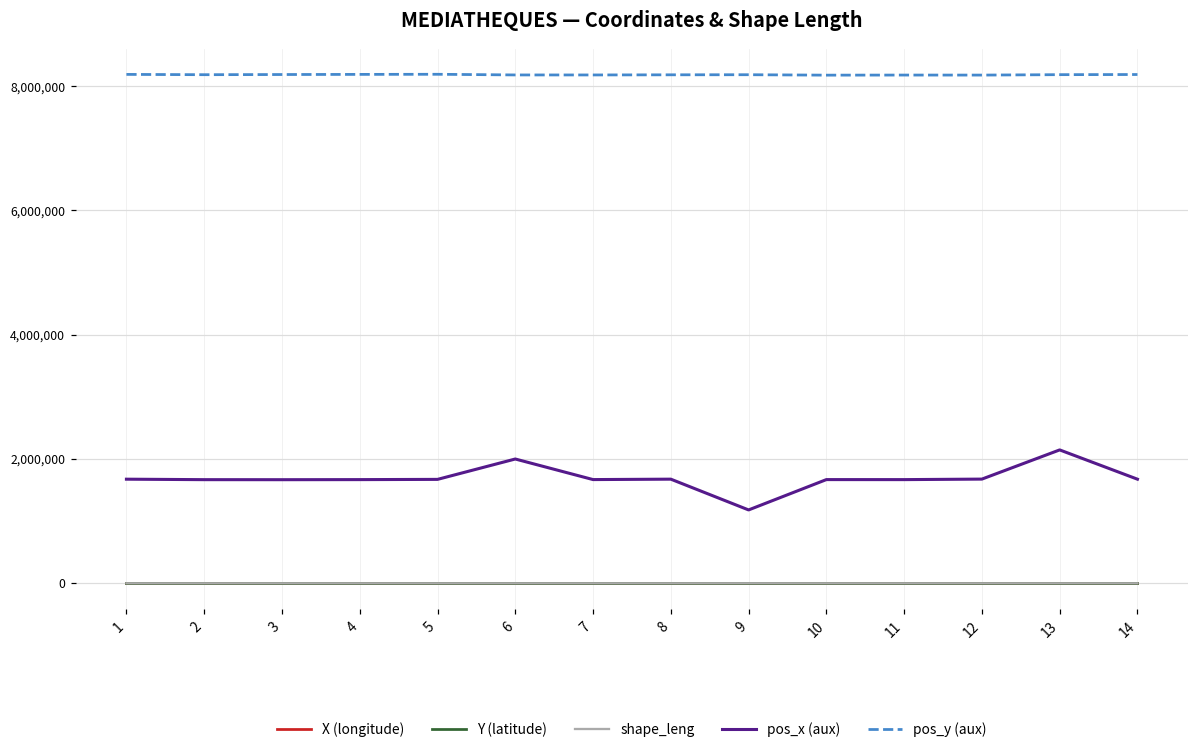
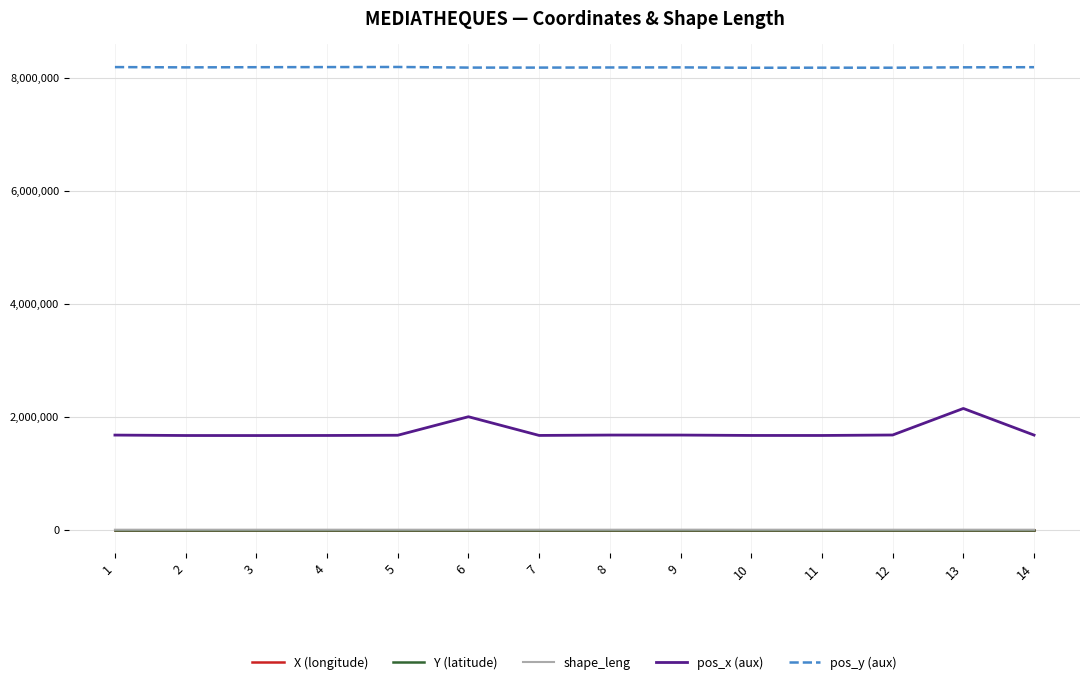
  {
    "shape_leng": {
      "1": "0",
      "2": "0",
      "3": "0",
      "4": "0",
      "5": "0",
      "6": "0",
      "7": "0",
      "8": "0",
      "9": "0",
      "10": "0",
      "11": "0",
      "12": "0",
      "13": "0",
      "14": "0"
    },
    "pos_x (aux)": {
      "1": "1,700,000",
      "2": "1,700,000",
      "3": "1,700,000",
      "4": "1,700,000",
      "5": "1,700,000",
      "6": "2,000,000",
      "7": "1,700,000",
      "8": "1,700,000",
-     "9": "1,200,000",
+     "9": "1,700,000",
      "10": "1,700,000",
      "11": "1,700,000",
      "12": "1,700,000",
      "13": "2,100,000",
      "14": "1,700,000"
    },
    "pos_y (aux)": {
      "1": "8,200,000",
      "2": "8,200,000",
      "3": "8,200,000",
      "4": "8,200,000",
      "5": "8,200,000",
      "6": "8,200,000",
      "7": "8,200,000",
      "8": "8,200,000",
      "9": "8,200,000",
      "10": "8,200,000",
      "11": "8,200,000",
      "12": "8,200,000",
      "13": "8,200,000",
      "14": "8,200,000"
    }
  }
